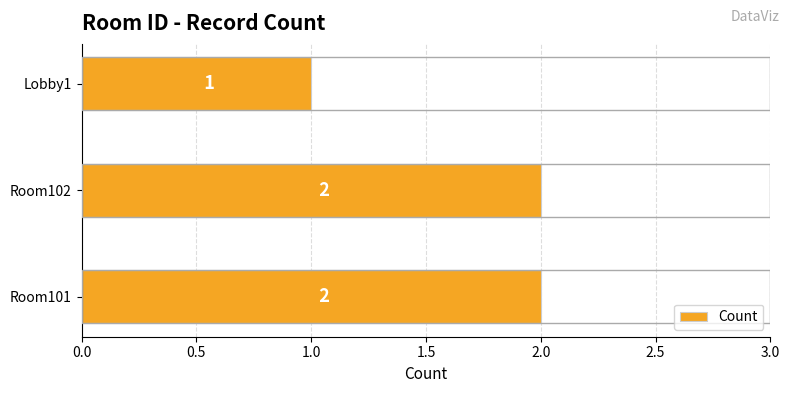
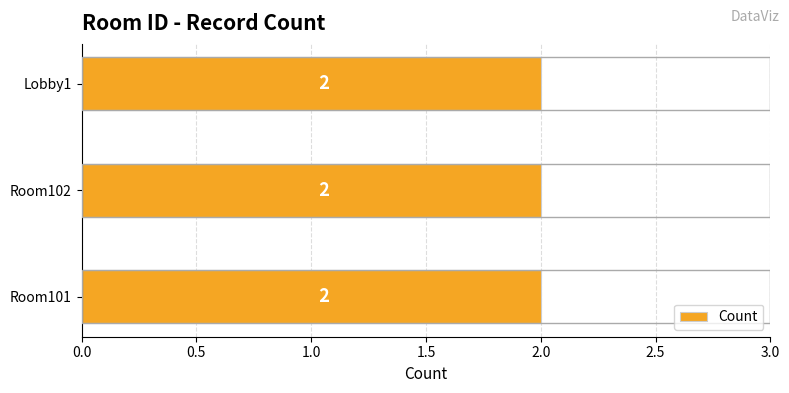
  {
-   "Lobby1": 1,
+   "Lobby1": 2,
    "Room102": 2,
    "Room101": 2
  }
